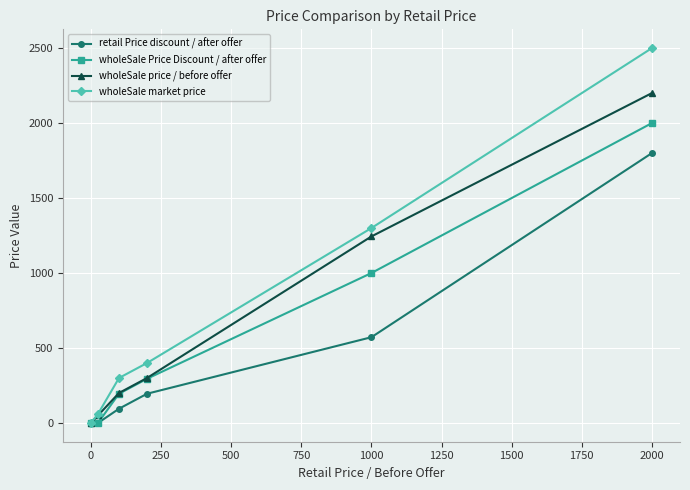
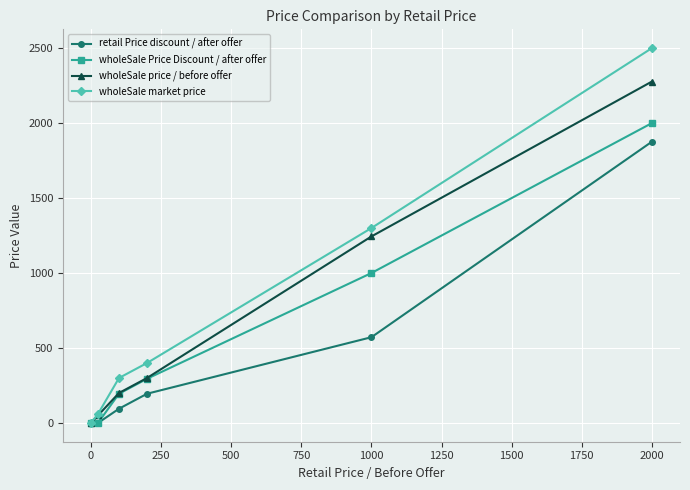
  {
    "retail Price discount / after offer": {
      "1000": 570,
-     "2000": 1800
+     "2000": 1880
    },
    "wholeSale price / before offer": {
      "1000": 1240,
-     "2000": 2200
+     "2000": 2280
    }
  }
